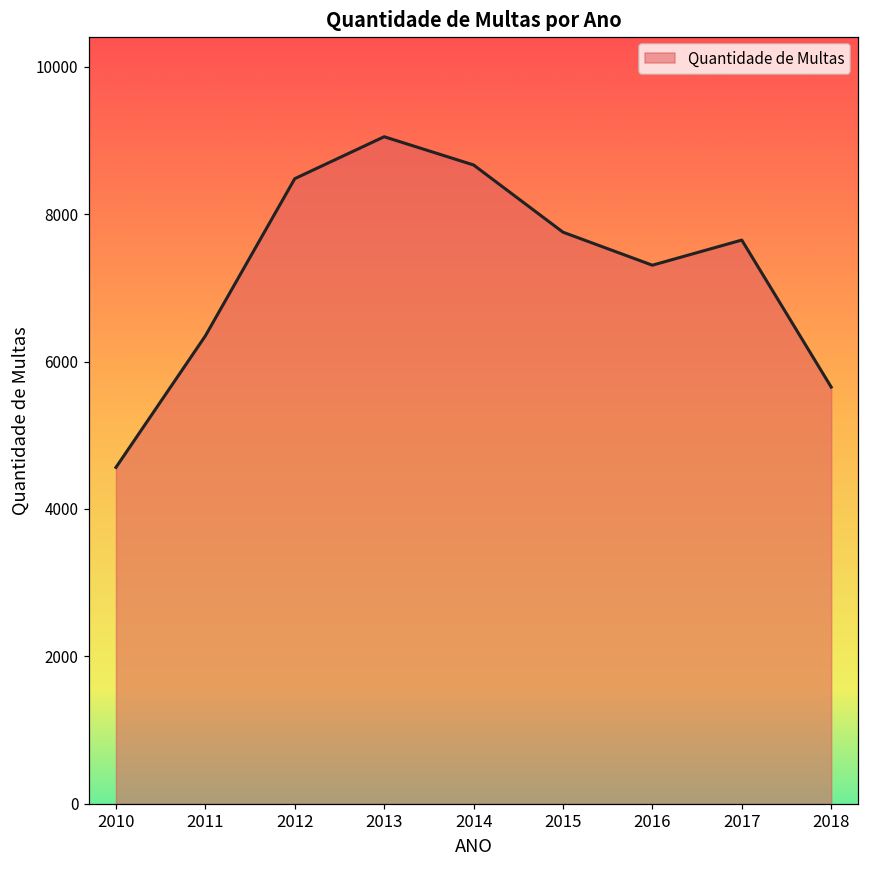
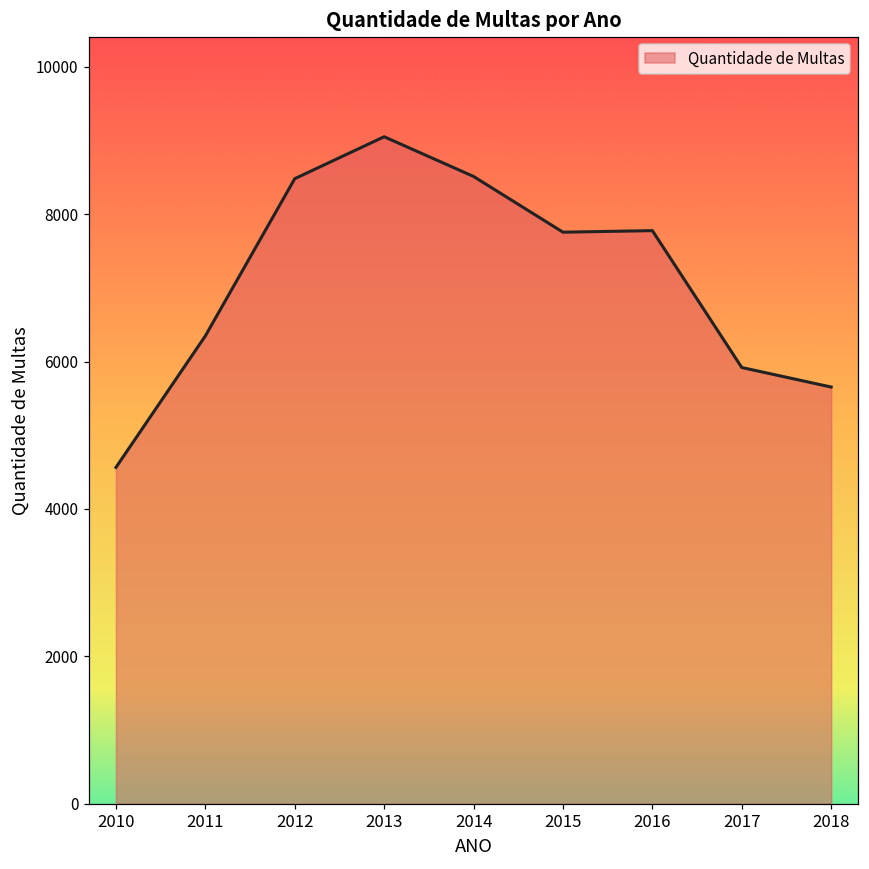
  {
    "2010": 4600,
    "2011": 6300,
    "2012": 8500,
    "2013": 9100,
-   "2014": 8700,
+   "2014": 8500,
    "2015": 7800,
-   "2016": 7300,
-   "2017": 7600,
+   "2016": 7800,
+   "2017": 5900,
    "2018": 5700
  }
